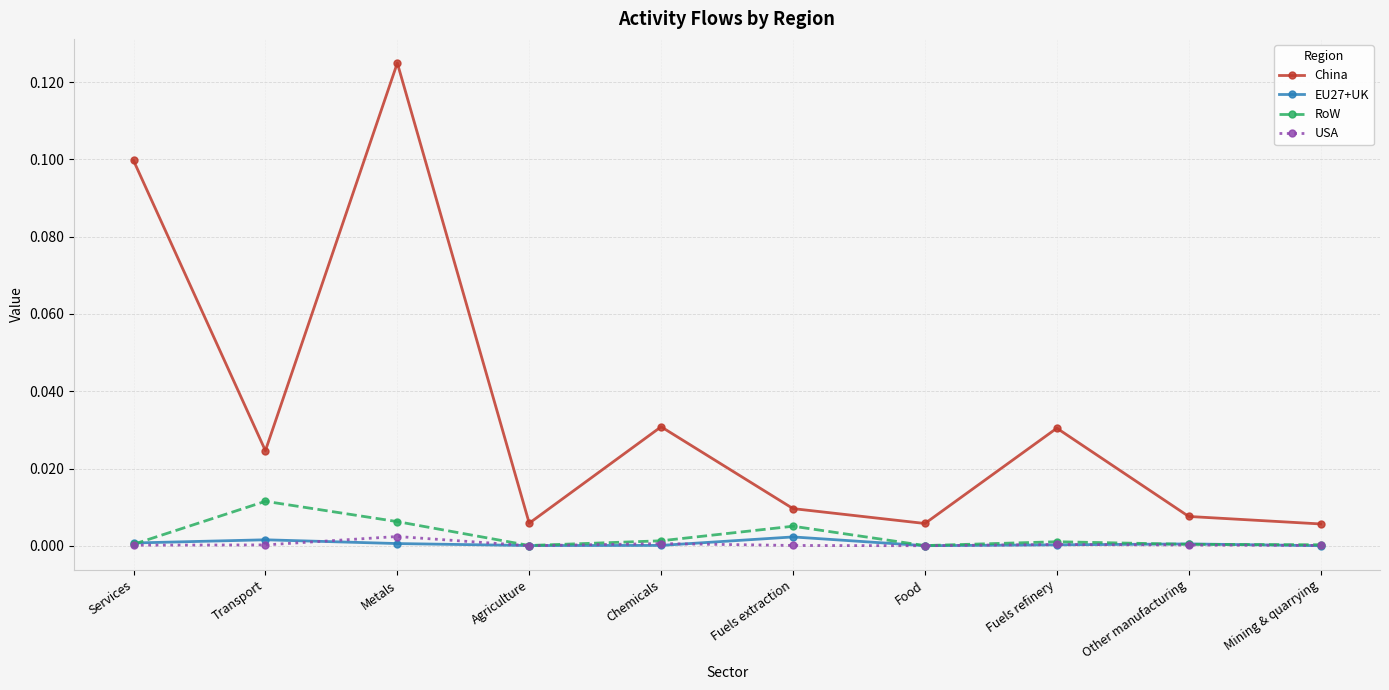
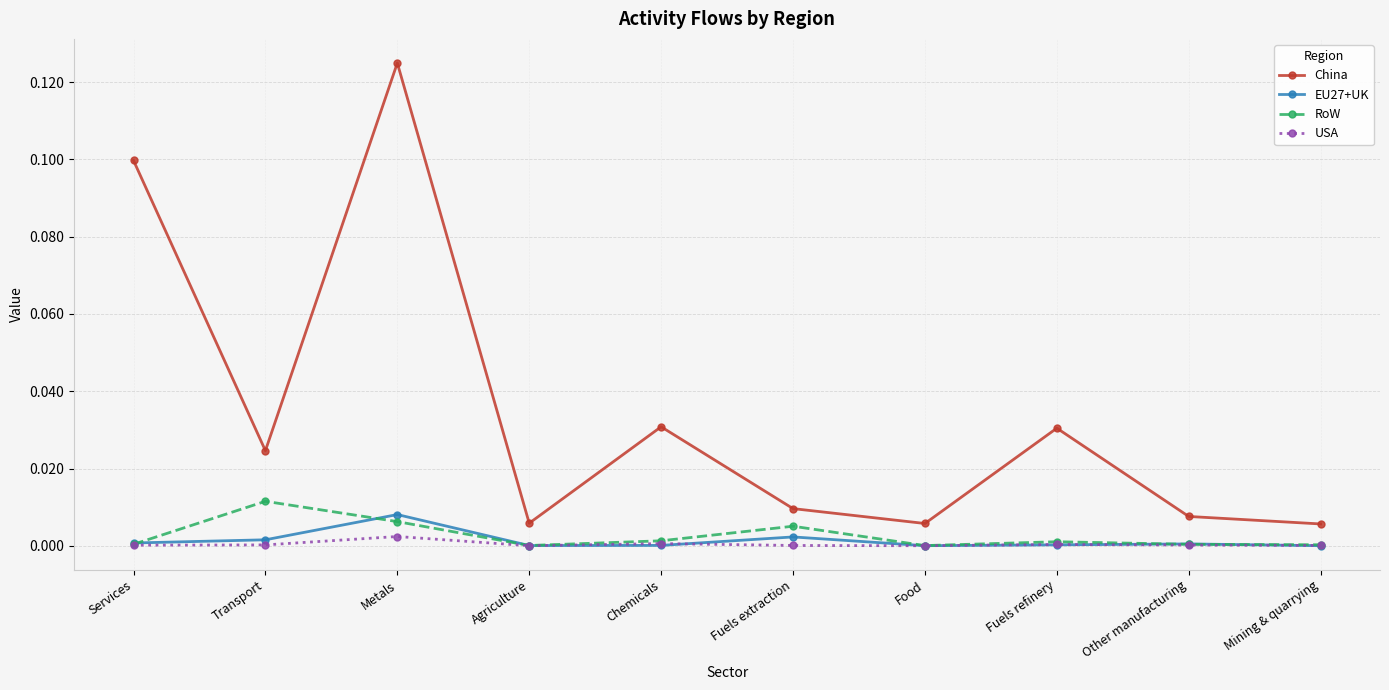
  {
    "China": {
      "Services": 0.100,
      "Transport": 0.025,
      "Metals": 0.125,
      "Agriculture": 0.006,
      "Chemicals": 0.031,
      "Fuels extraction": 0.010,
      "Food": 0.006,
      "Fuels refinery": 0.030,
      "Other manufacturing": 0.008,
      "Mining & quarrying": 0.006
    },
    "EU27+UK": {
      "Transport": 0.002,
-     "Metals": 0.001,
+     "Metals": 0.008,
      "Fuels extraction": 0.002
    },
    "RoW": {
      "Transport": 0.012,
      "Metals": 0.006,
      "Chemicals": 0.001,
      "Fuels extraction": 0.005,
      "Fuels refinery": 0.001
    },
    "USA": {
      "Transport": 0.000,
      "Metals": 0.002,
      "Fuels extraction": 0.000
    }
  }
